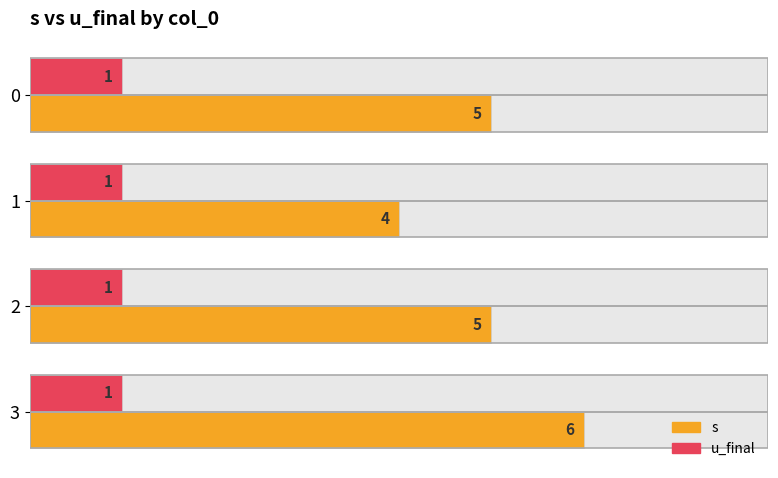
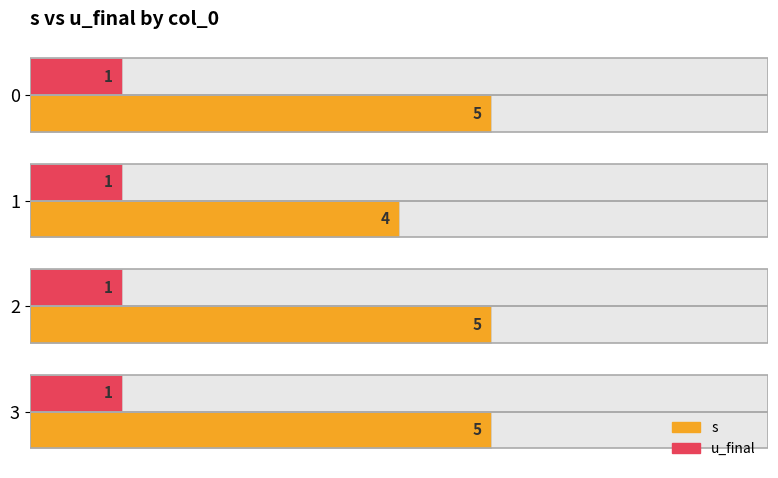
  {
    "s": {
-     "3": 6
+     "3": 5
    }
  }
